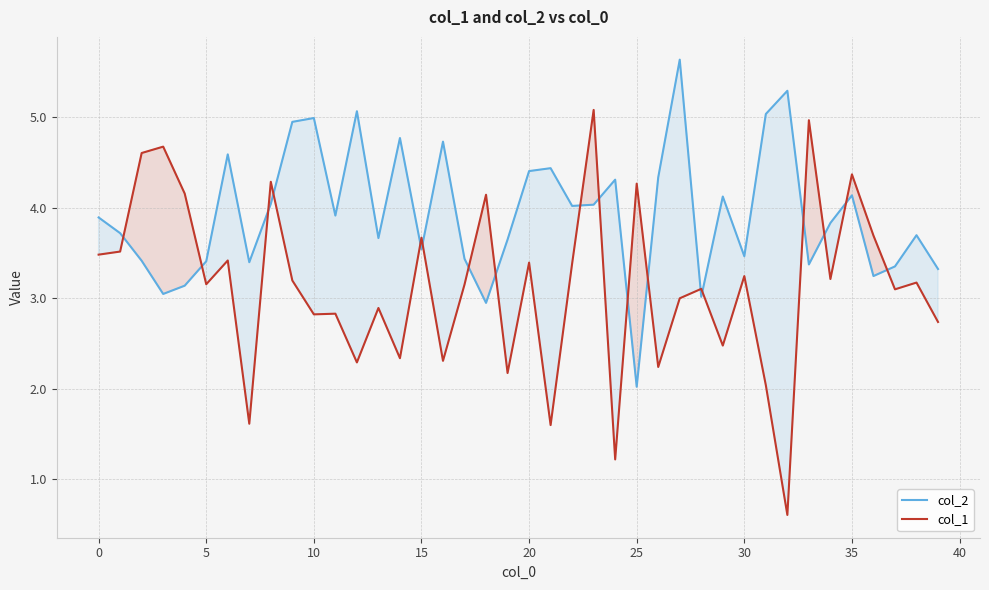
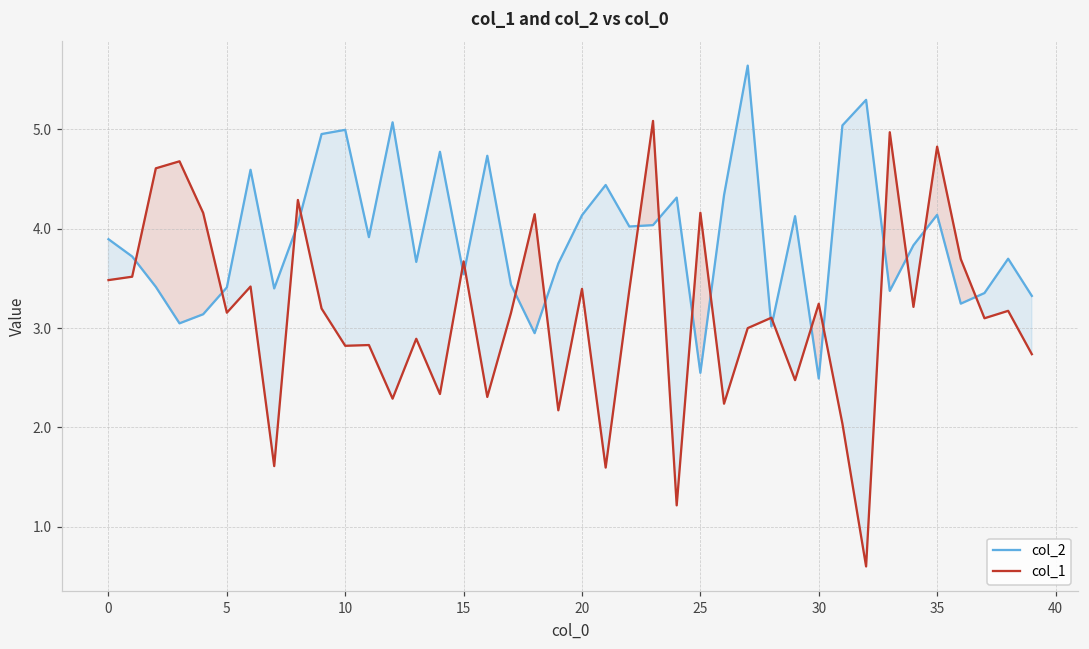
  {
    "col_2": {
      "0": 3.9,
      "5": 3.4,
      "10": 5.0,
      "15": 3.5,
-     "20": 4.4,
-     "25": 2.0,
-     "30": 3.5,
+     "20": 4.1,
+     "25": 2.5,
+     "30": 2.5,
      "35": 4.1
    },
    "col_1": {
      "0": 3.5,
      "5": 3.2,
      "10": 2.8,
      "15": 3.7,
      "20": 3.4,
-     "25": 4.3,
+     "25": 4.2,
      "30": 3.2,
-     "35": 4.4
+     "35": 4.8
    }
  }
